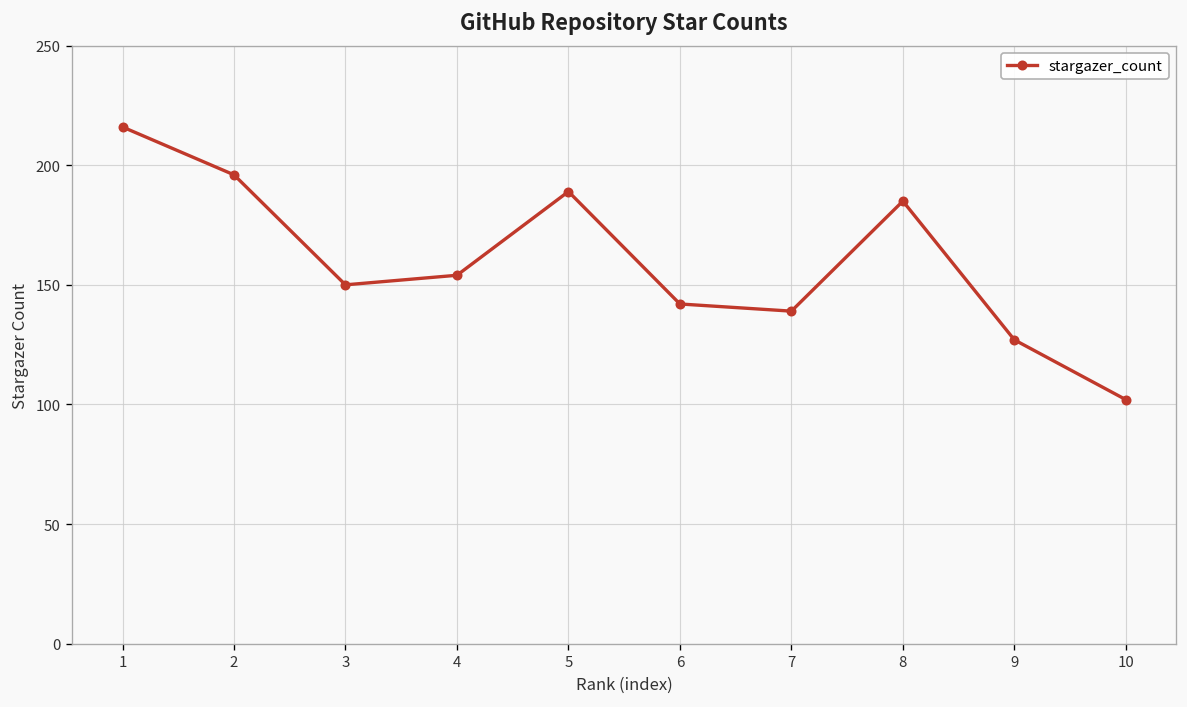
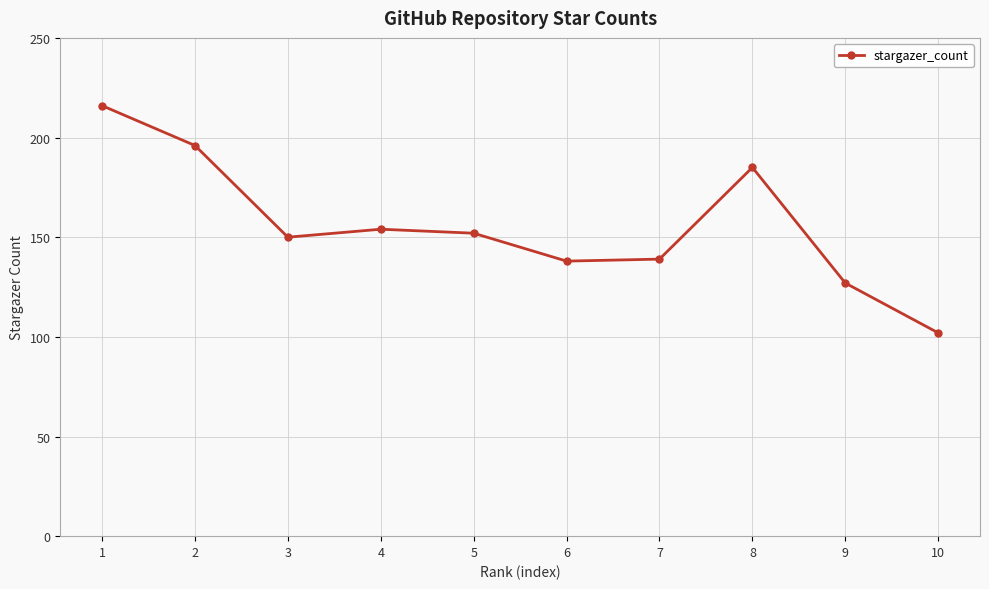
  {
    "1": 216,
    "2": 196,
    "3": 150,
    "4": 154,
-   "5": 189,
-   "6": 142,
+   "5": 152,
+   "6": 138,
    "7": 139,
    "8": 185,
    "9": 127,
    "10": 102
  }
